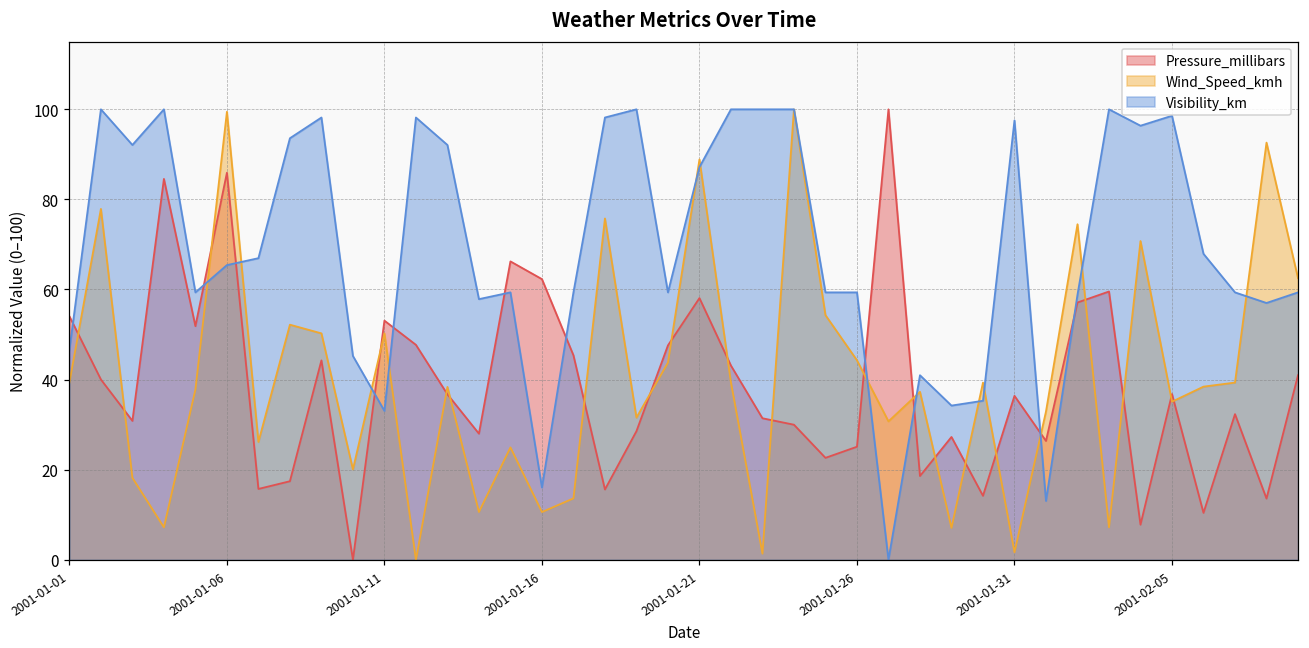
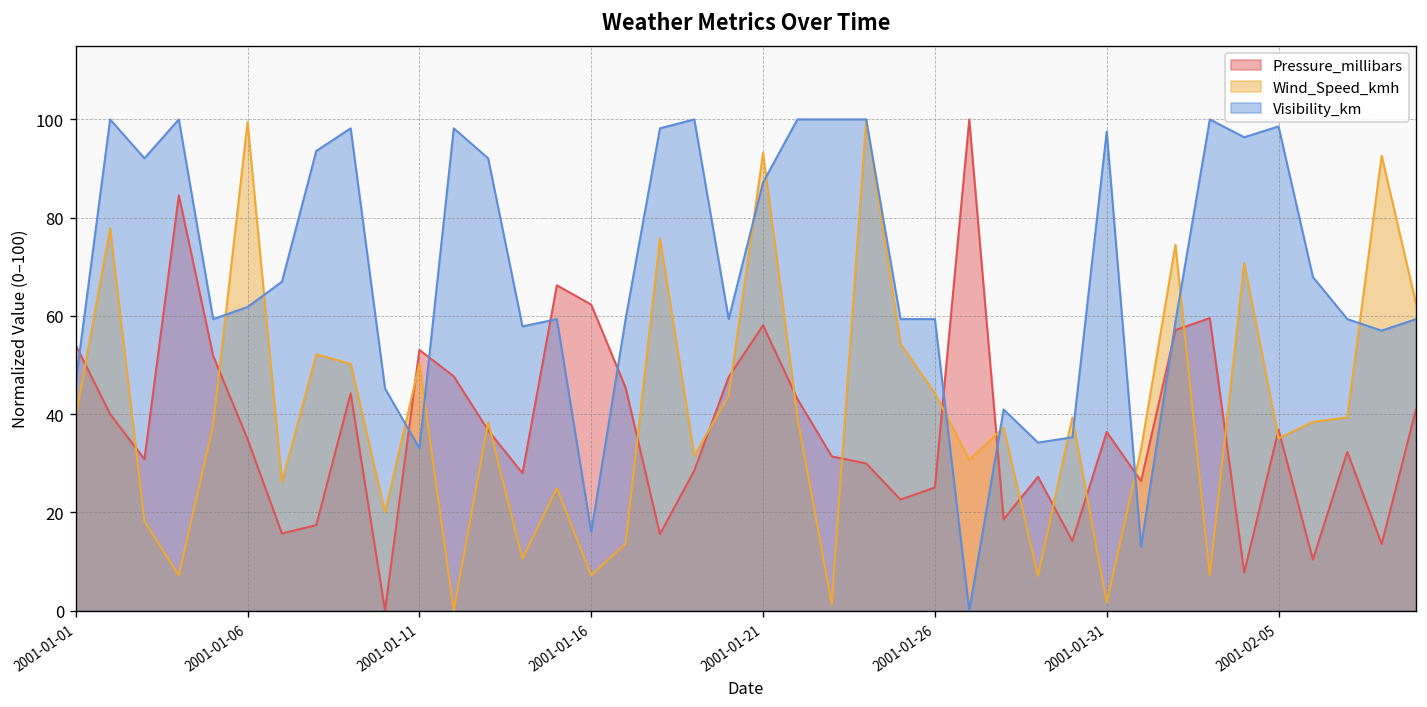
  {
    "Pressure_millibars": {
      "2001-01-01": 54,
-     "2001-01-06": 86,
+     "2001-01-06": 35,
      "2001-01-11": 53,
      "2001-01-16": 62,
      "2001-01-21": 58,
      "2001-01-26": 25,
      "2001-01-31": 36,
      "2001-02-05": 37
    },
    "Wind_Speed_kmh": {
      "2001-01-01": 39,
      "2001-01-06": 99,
      "2001-01-11": 50,
-     "2001-01-16": 11,
-     "2001-01-21": 89,
+     "2001-01-16": 7,
+     "2001-01-21": 93,
      "2001-01-26": 44,
      "2001-01-31": 2,
      "2001-02-05": 35
    },
    "Visibility_km": {
      "2001-01-01": 47,
-     "2001-01-06": 65,
+     "2001-01-06": 62,
      "2001-01-11": 33,
      "2001-01-16": 16,
      "2001-01-21": 87,
      "2001-01-26": 59,
      "2001-01-31": 98
    }
  }
